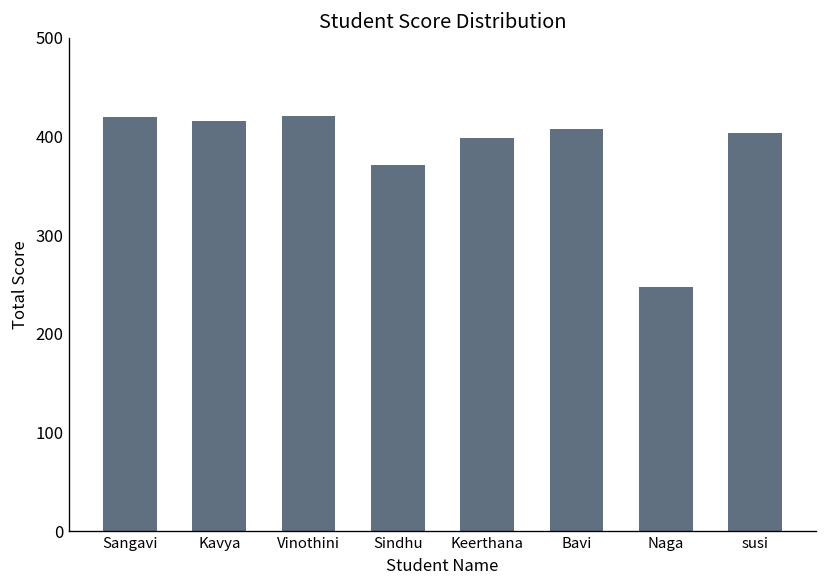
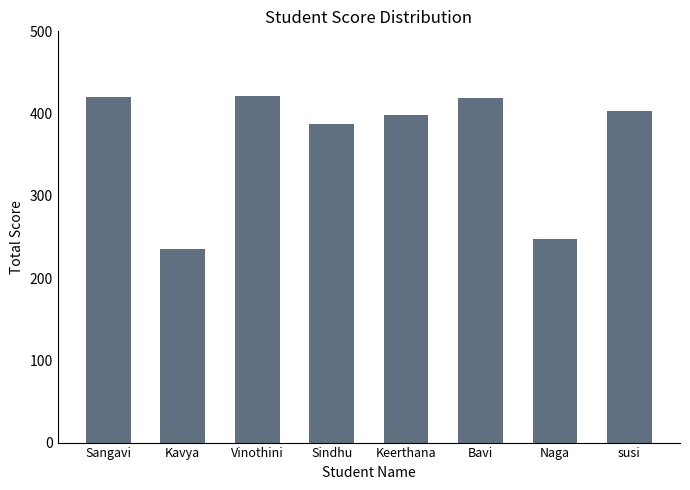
  {
    "Sangavi": 420,
-   "Kavya": 420,
+   "Kavya": 240,
    "Vinothini": 420,
-   "Sindhu": 370,
+   "Sindhu": 390,
    "Keerthana": 400,
-   "Bavi": 410,
+   "Bavi": 420,
    "Naga": 250,
    "susi": 400
  }
